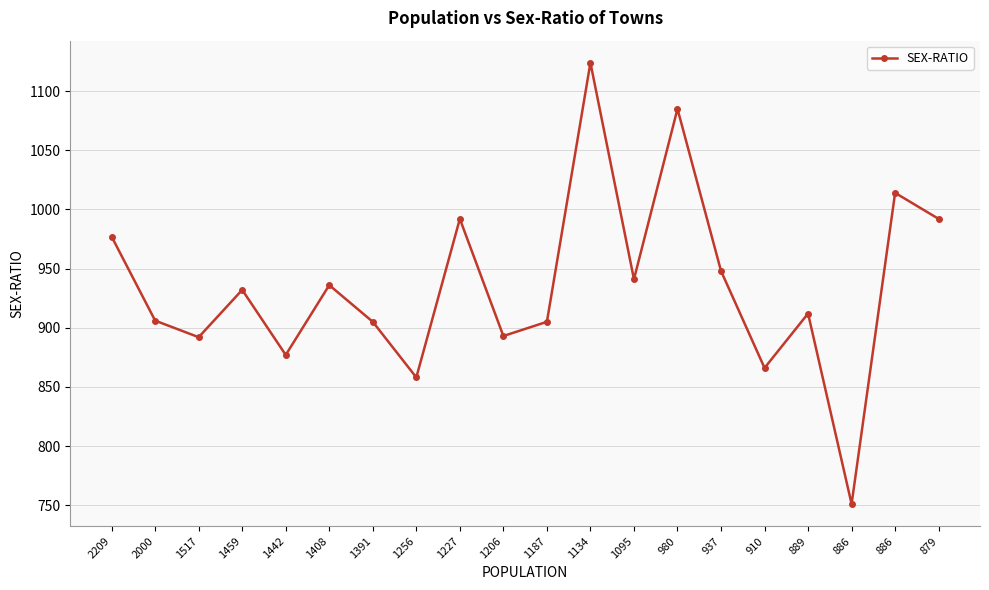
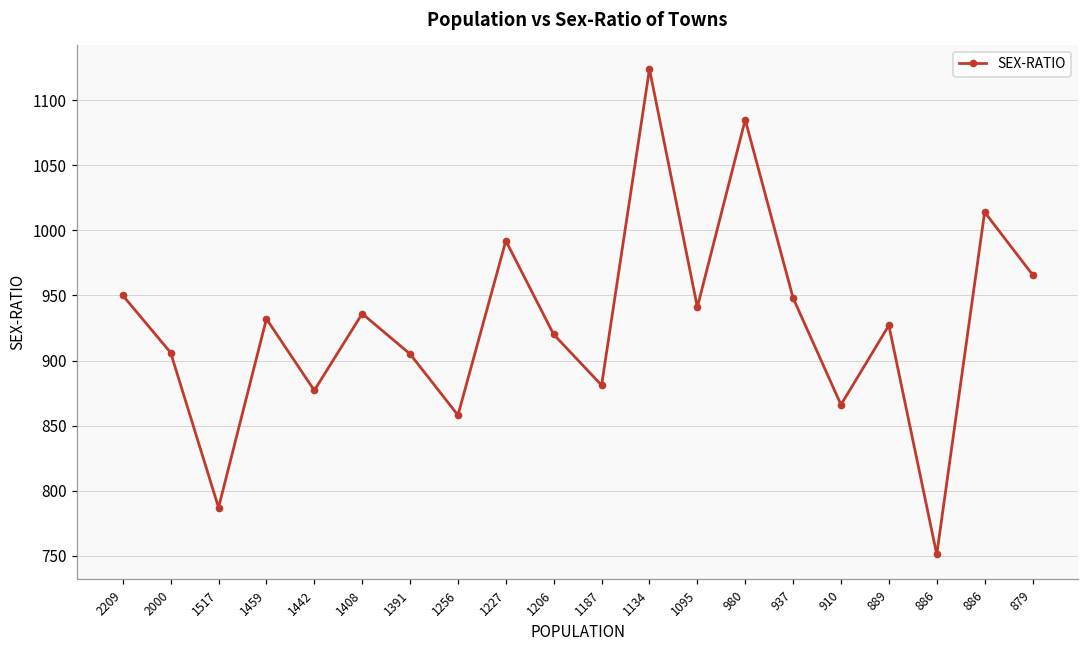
  {
-   "2209": 977,
+   "2209": 950,
    "2000": 906,
-   "1517": 892,
+   "1517": 787,
    "1459": 932,
    "1442": 877,
    "1408": 936,
    "1391": 905,
    "1256": 858,
    "1227": 992,
-   "1206": 893,
-   "1187": 905,
+   "1206": 920,
+   "1187": 881,
    "1134": 1124,
    "1095": 941,
    "980": 1085,
    "937": 948,
    "910": 866,
-   "889": 912,
-   "879": 992
+   "889": 927,
+   "879": 966
  }
